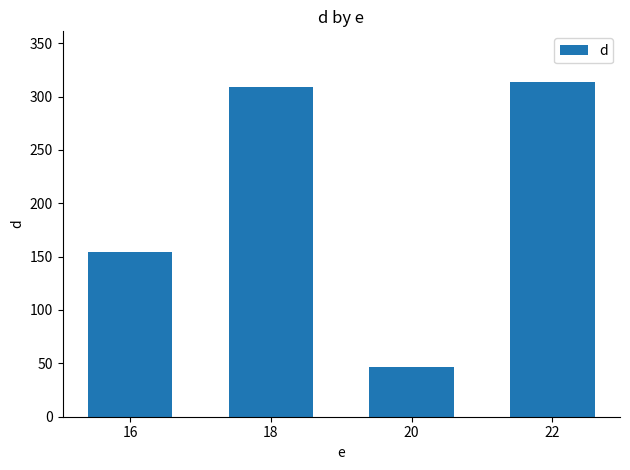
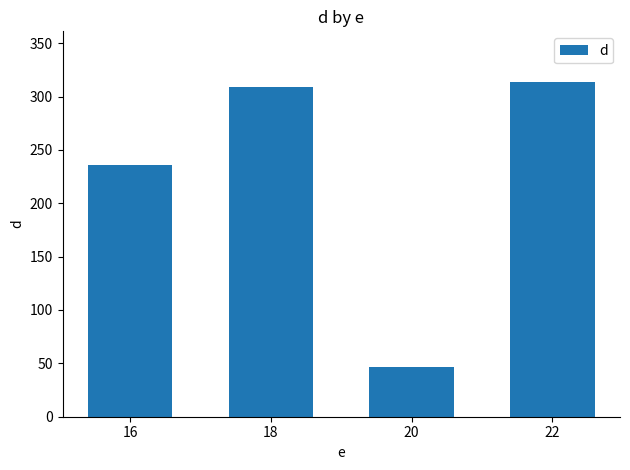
  {
-   "16": 154,
+   "16": 236,
    "18": 309,
    "20": 47,
    "22": 314
  }
